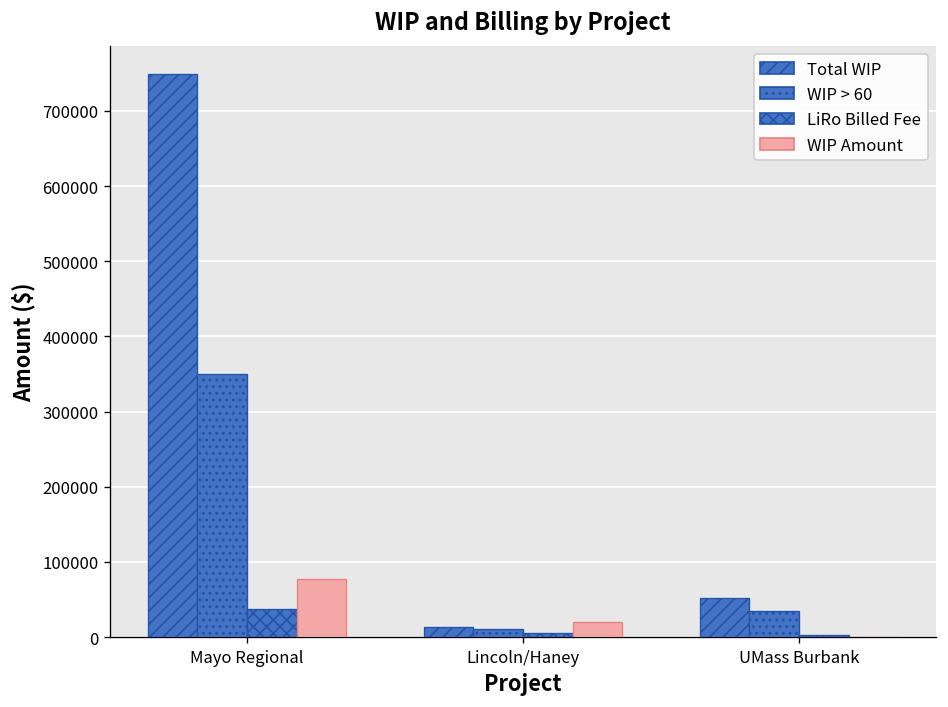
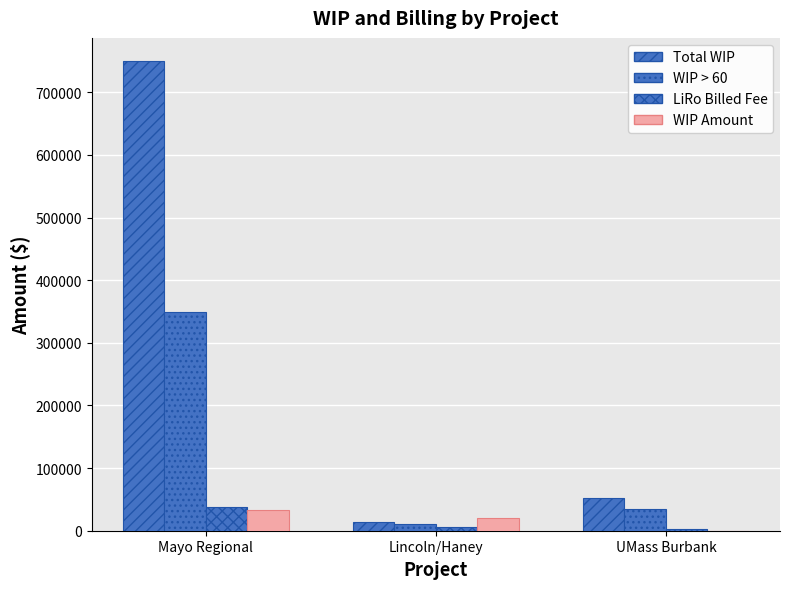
  {
    "WIP Amount": {
-     "Mayo Regional": 80000,
+     "Mayo Regional": 30000,
      "Lincoln/Haney": 20000,
      "UMass Burbank": 0
    }
  }
